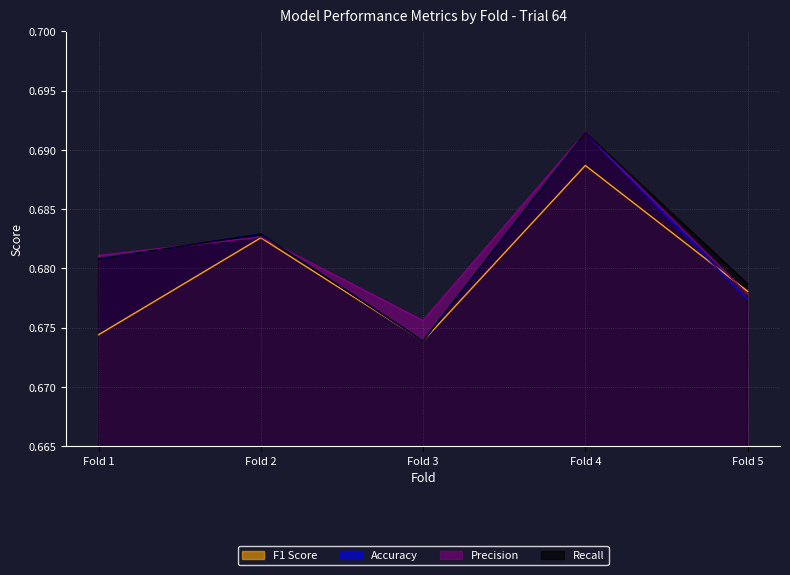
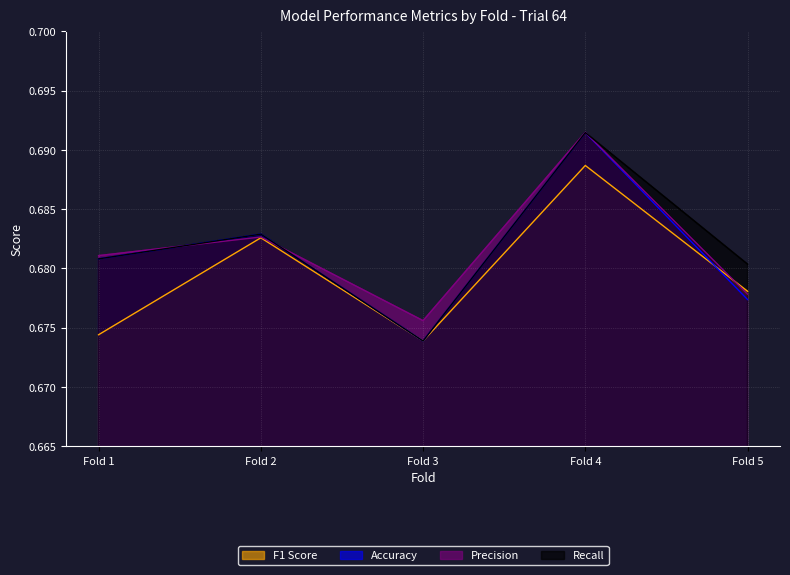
  {
    "F1 Score": {
      "Fold 1": 0.6744,
      "Fold 4": 0.6887,
      "Fold 5": 0.6781
    },
    "Accuracy": {
      "Fold 5": 0.6774
    },
    "Precision": {
      "Fold 1": 0.6811,
      "Fold 3": 0.6756,
      "Fold 5": 0.6778
    },
    "Recall": {
-     "Fold 5": 0.6787
+     "Fold 5": 0.6804
    }
  }
